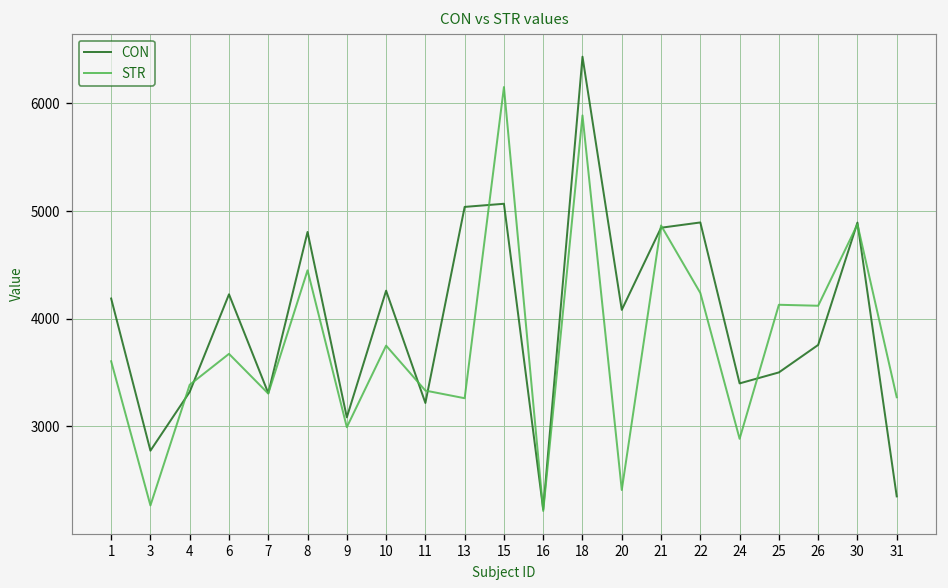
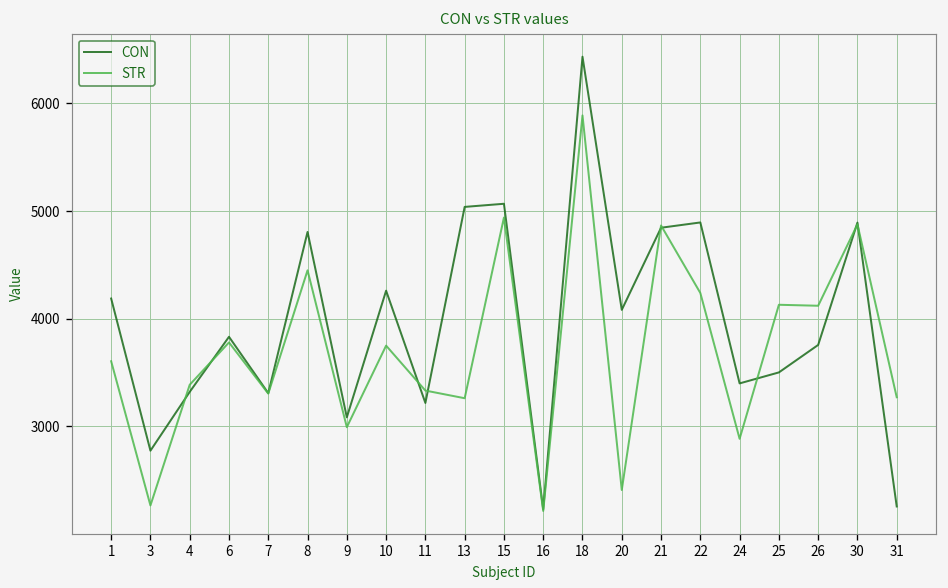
  {
    "CON": {
      "1": 4200,
      "3": 2800,
      "4": 3300,
-     "6": 4200,
+     "6": 3800,
      "8": 4800,
      "9": 3100,
      "10": 4300,
      "11": 3200,
      "13": 5000,
      "15": 5100,
      "18": 6400,
      "20": 4100,
      "22": 4900,
      "24": 3400,
      "25": 3500,
      "26": 3800,
-     "31": 2350
+     "31": 2250
    },
    "STR": {
      "1": 3600,
      "3": 2300,
      "4": 3400,
-     "6": 3700,
+     "6": 3800,
      "8": 4400,
      "9": 3000,
      "10": 3700,
      "11": 3300,
      "13": 3300,
-     "15": 6200,
+     "15": 4900,
      "18": 5900,
      "20": 2400,
      "22": 4200,
      "24": 2900,
      "25": 4100,
      "26": 4100,
      "31": 3300
    }
  }
